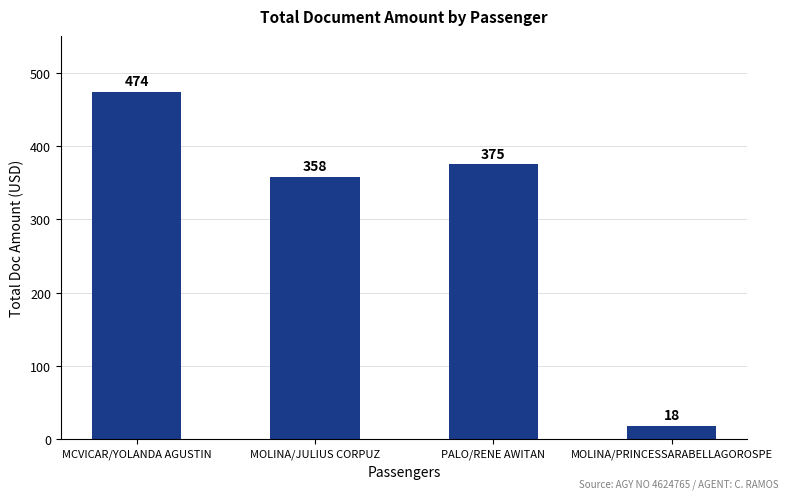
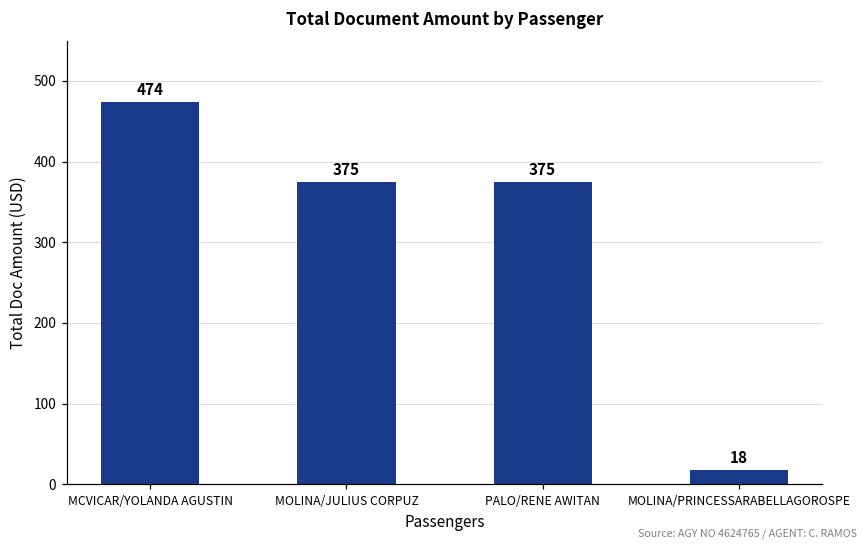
  {
    "MCVICAR/YOLANDA AGUSTIN": 474,
-   "MOLINA/JULIUS CORPUZ": 358,
+   "MOLINA/JULIUS CORPUZ": 375,
    "PALO/RENE AWITAN": 375,
    "MOLINA/PRINCESSARABELLAGOROSPE": 18
  }
